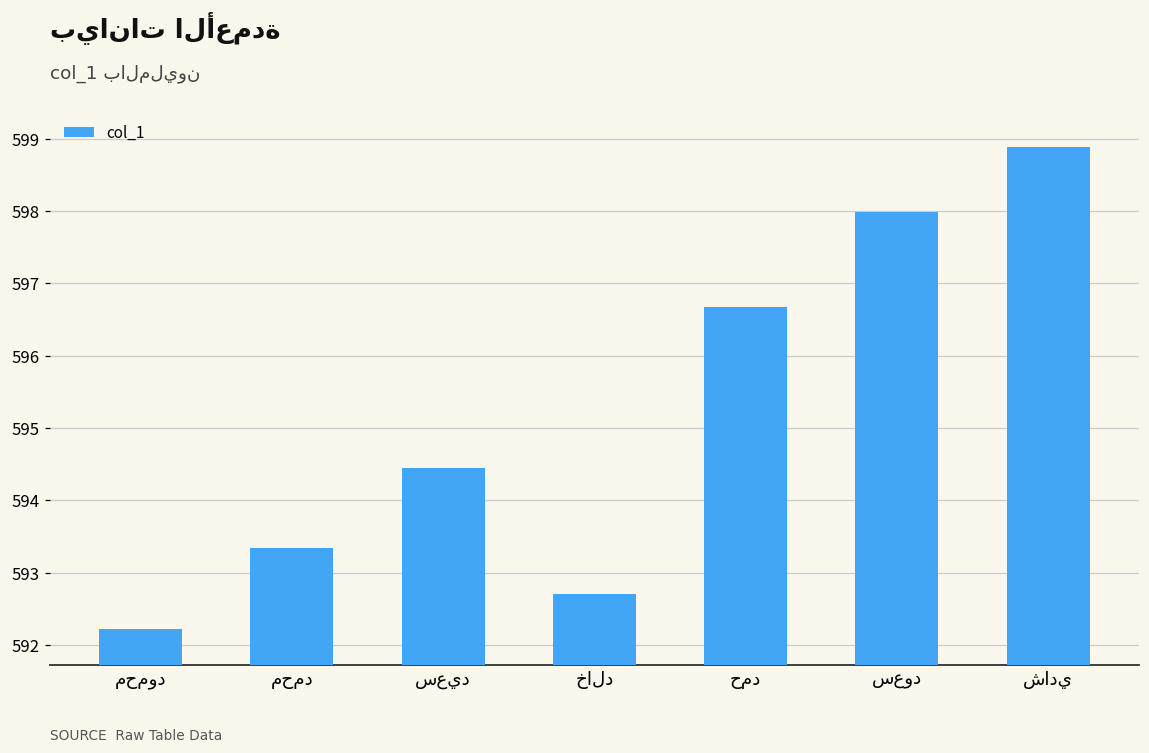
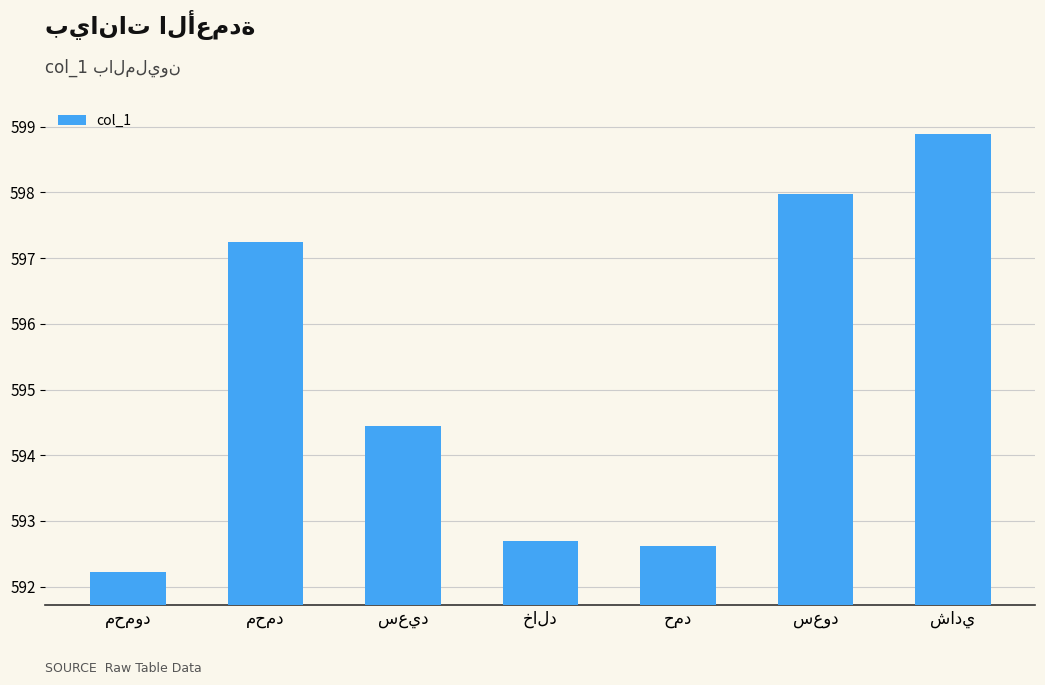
  {
    "محمود": 592.2,
-   "محمد": 593.3,
+   "محمد": 597.2,
    "سعيد": 594.4,
    "خالد": 592.7,
-   "حمد": 596.7,
+   "حمد": 592.6,
    "سعود": 598.0,
    "شادي": 598.9
  }
